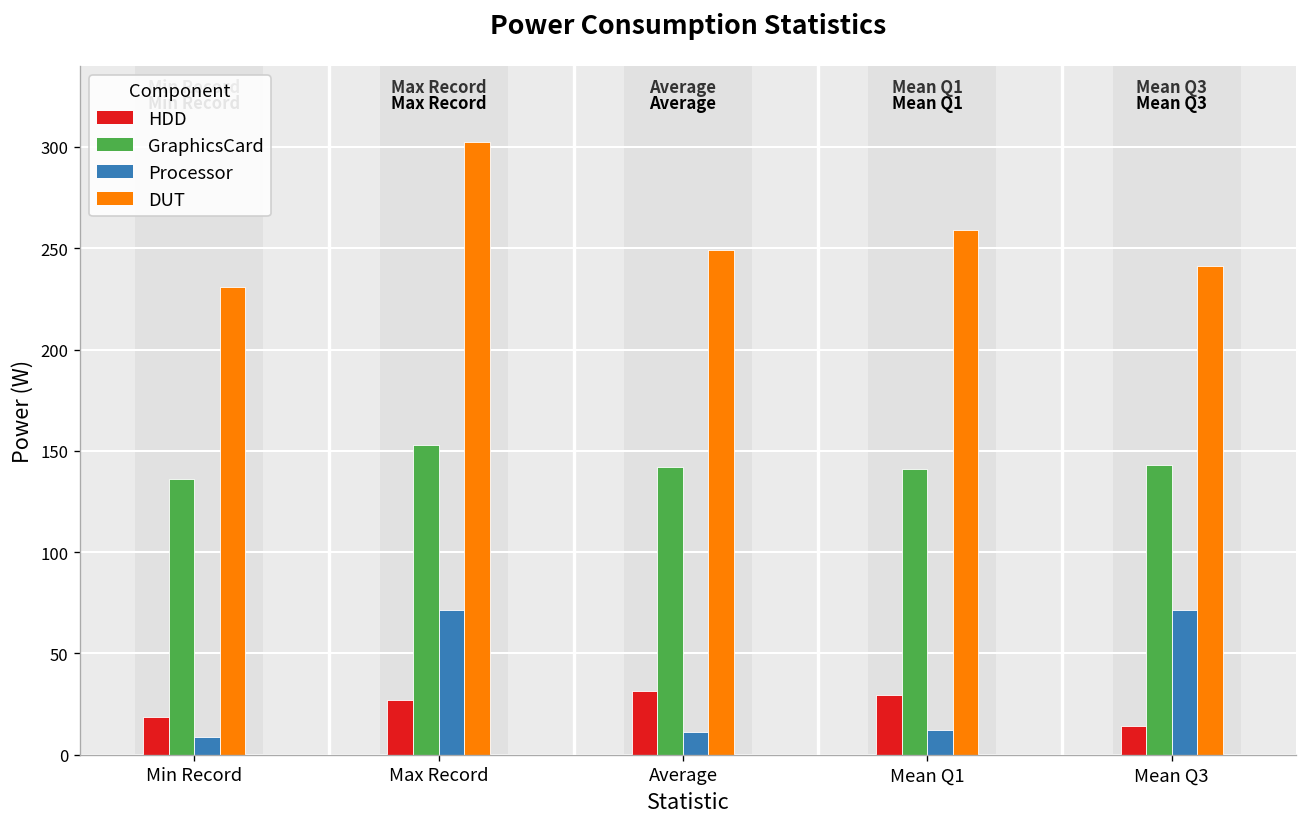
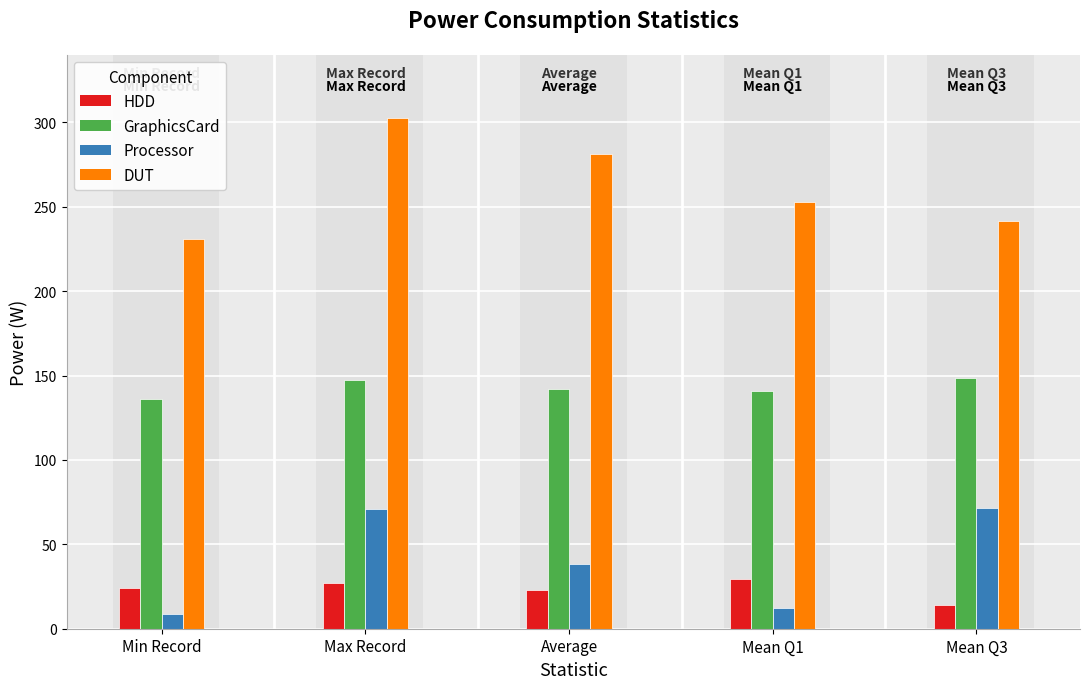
  {
    "HDD": {
-     "Min Record": 19,
+     "Min Record": 24,
      "Max Record": 27,
-     "Average": 32,
+     "Average": 23,
      "Mean Q1": 30,
      "Mean Q3": 14
    },
    "GraphicsCard": {
      "Min Record": 136,
-     "Max Record": 153,
+     "Max Record": 147,
      "Average": 142,
      "Mean Q1": 141,
-     "Mean Q3": 143
+     "Mean Q3": 149
    },
    "Processor": {
      "Min Record": 9,
      "Max Record": 71,
-     "Average": 11,
+     "Average": 38,
      "Mean Q1": 12,
      "Mean Q3": 72
    },
    "DUT": {
      "Min Record": 231,
      "Max Record": 302,
-     "Average": 249,
-     "Mean Q1": 259,
+     "Average": 281,
+     "Mean Q1": 253,
      "Mean Q3": 241
    }
  }
